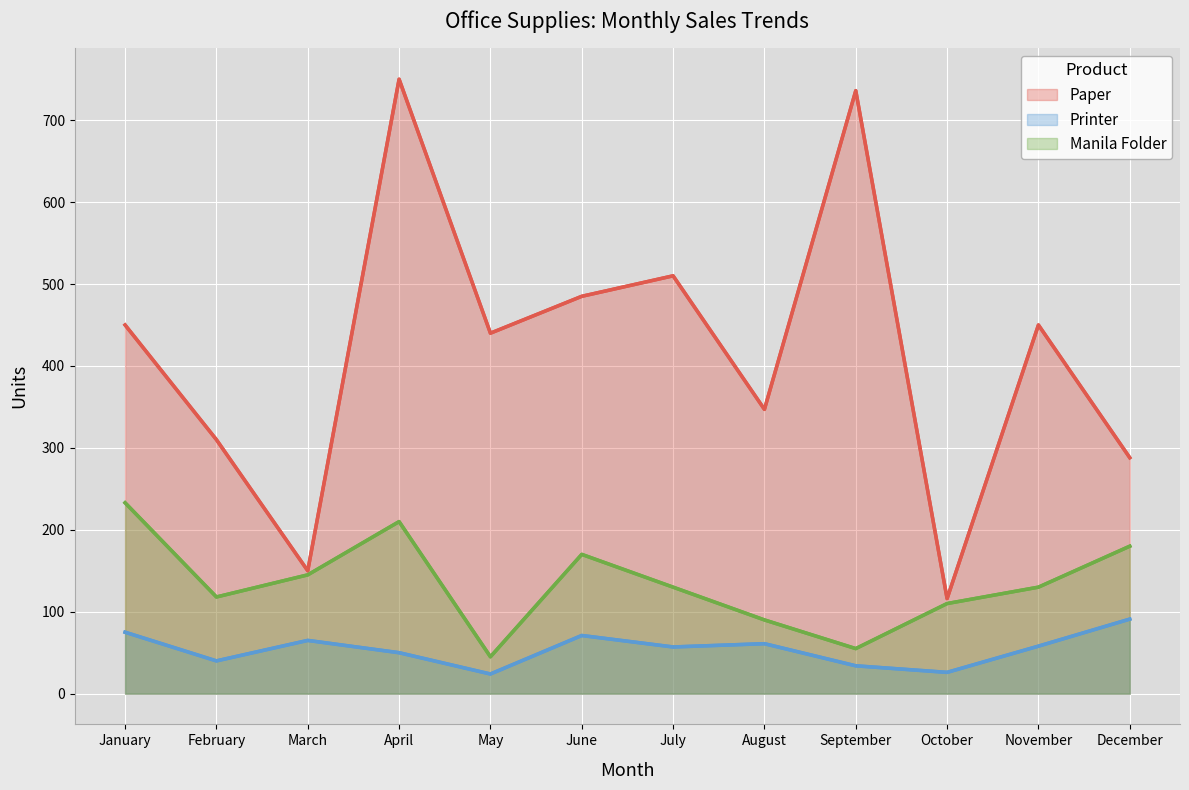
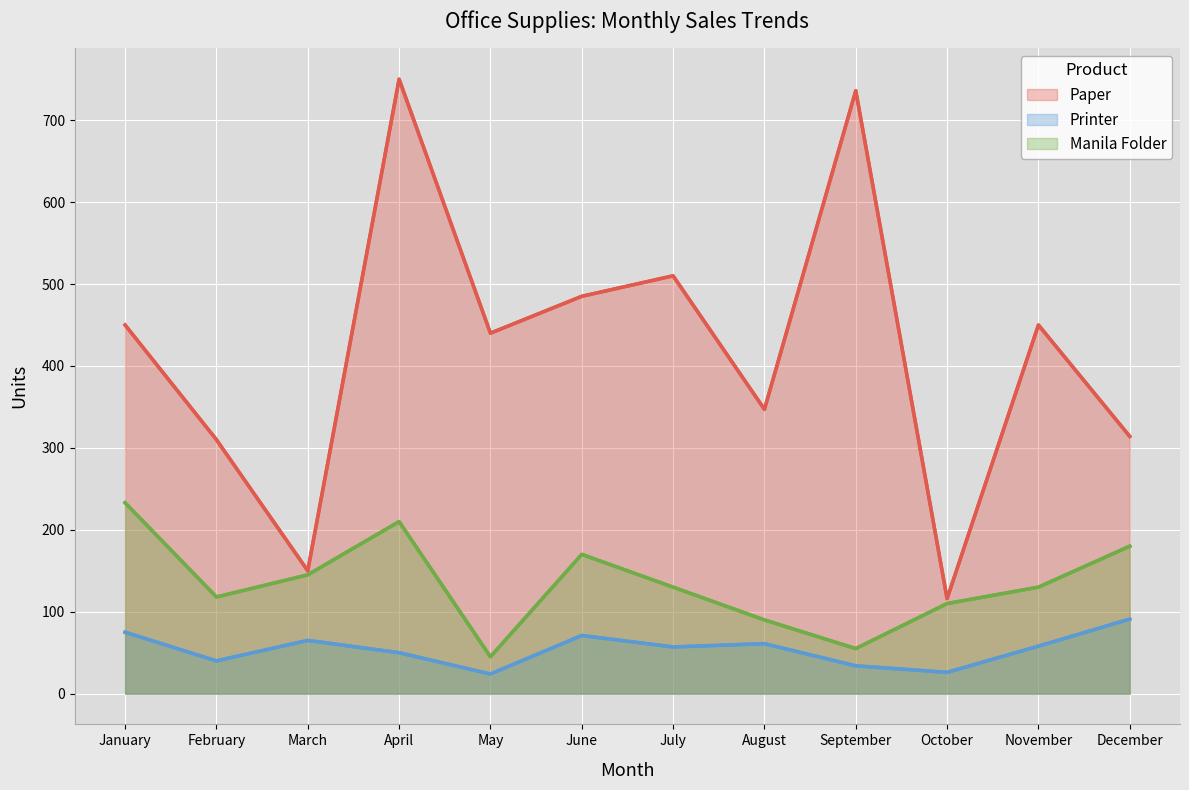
  {
    "Paper": {
      "January": 450,
      "February": 310,
      "March": 150,
      "April": 750,
      "May": 440,
      "June": 490,
      "July": 510,
      "August": 350,
      "September": 740,
      "October": 120,
      "November": 450,
-     "December": 290
+     "December": 310
    },
    "Printer": {
      "January": 80,
      "February": 40,
      "March": 70,
      "April": 50,
      "May": 20,
      "June": 70,
      "July": 60,
      "August": 60,
      "September": 30,
      "October": 30,
      "November": 60,
      "December": 90
    },
    "Manila Folder": {
      "January": 230,
      "February": 120,
      "March": 150,
      "April": 210,
      "May": 50,
      "June": 170,
      "July": 130,
      "August": 90,
      "September": 60,
      "October": 110,
      "November": 130,
      "December": 180
    }
  }
